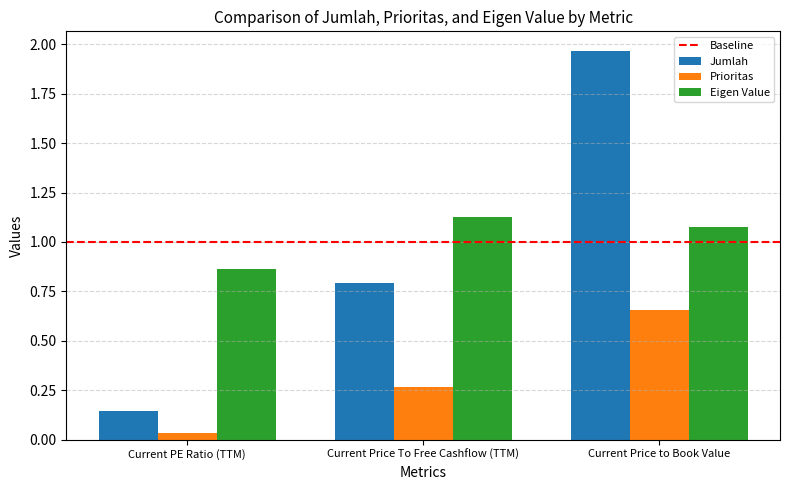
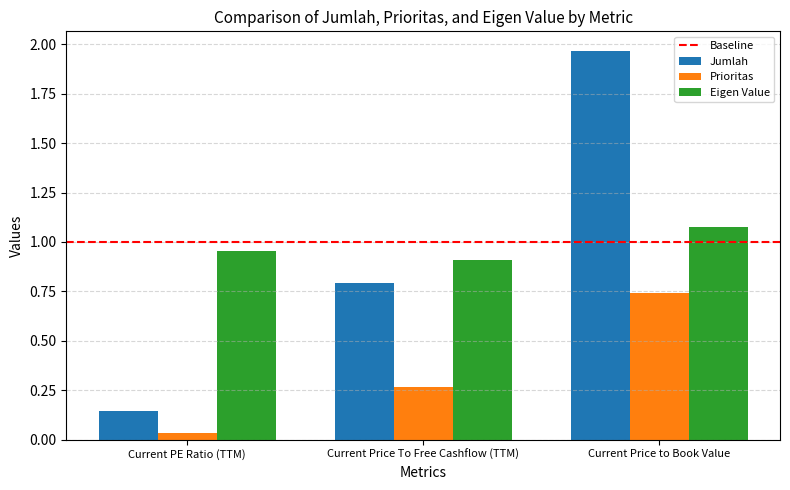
  {
    "Jumlah": {
      "Current PE Ratio (TTM)": 0.14,
      "Current Price To Free Cashflow (TTM)": 0.79,
      "Current Price to Book Value": 1.97
    },
    "Prioritas": {
      "Current PE Ratio (TTM)": 0.03,
      "Current Price To Free Cashflow (TTM)": 0.26,
-     "Current Price to Book Value": 0.66
+     "Current Price to Book Value": 0.74
    },
    "Eigen Value": {
-     "Current PE Ratio (TTM)": 0.86,
-     "Current Price To Free Cashflow (TTM)": 1.13,
+     "Current PE Ratio (TTM)": 0.96,
+     "Current Price To Free Cashflow (TTM)": 0.91,
      "Current Price to Book Value": 1.07
    }
  }
